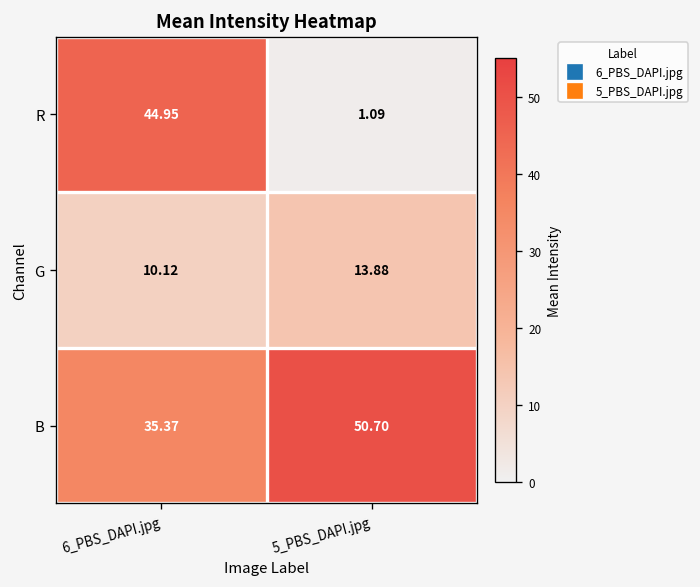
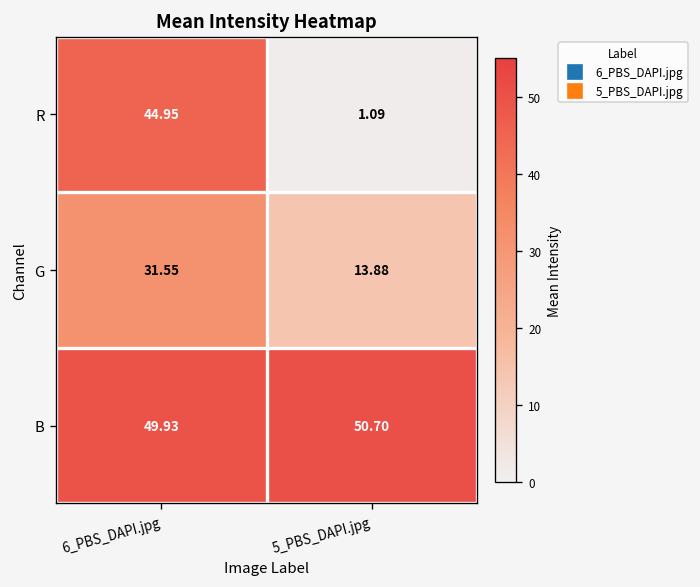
  {
    "R": {
      "6_PBS_DAPI.jpg": 44.95,
      "5_PBS_DAPI.jpg": 1.09
    },
    "G": {
-     "6_PBS_DAPI.jpg": 10.12,
+     "6_PBS_DAPI.jpg": 31.55,
      "5_PBS_DAPI.jpg": 13.88
    },
    "B": {
-     "6_PBS_DAPI.jpg": 35.37,
+     "6_PBS_DAPI.jpg": 49.93,
      "5_PBS_DAPI.jpg": 50.70
    }
  }
